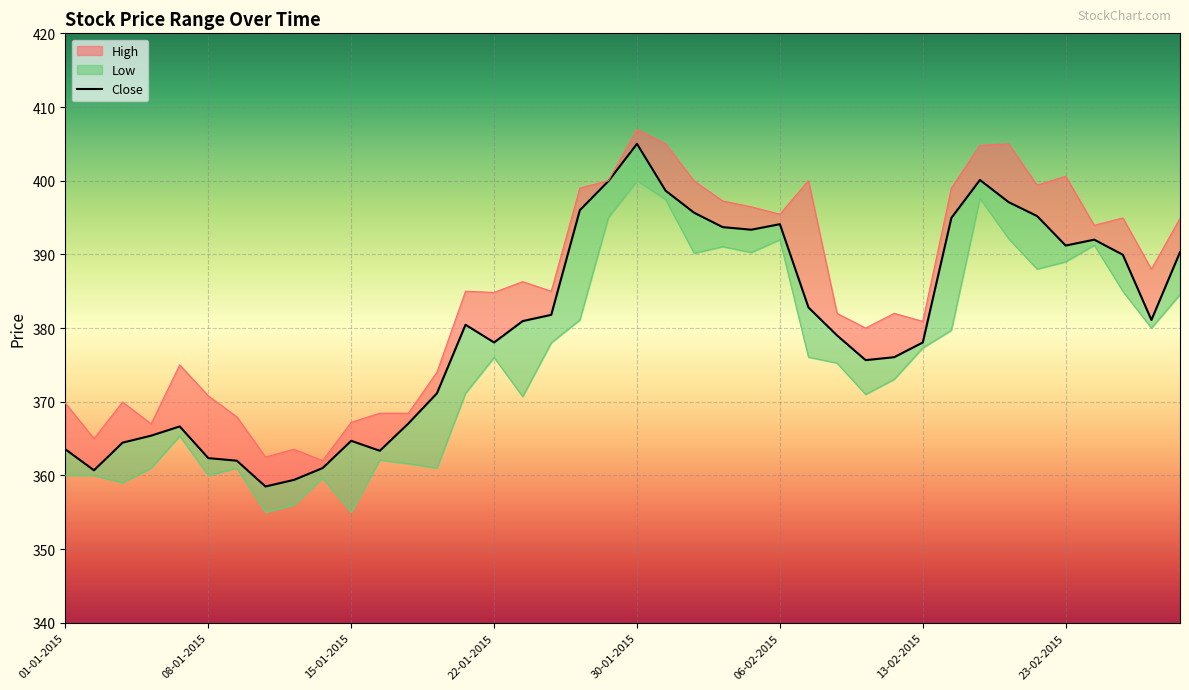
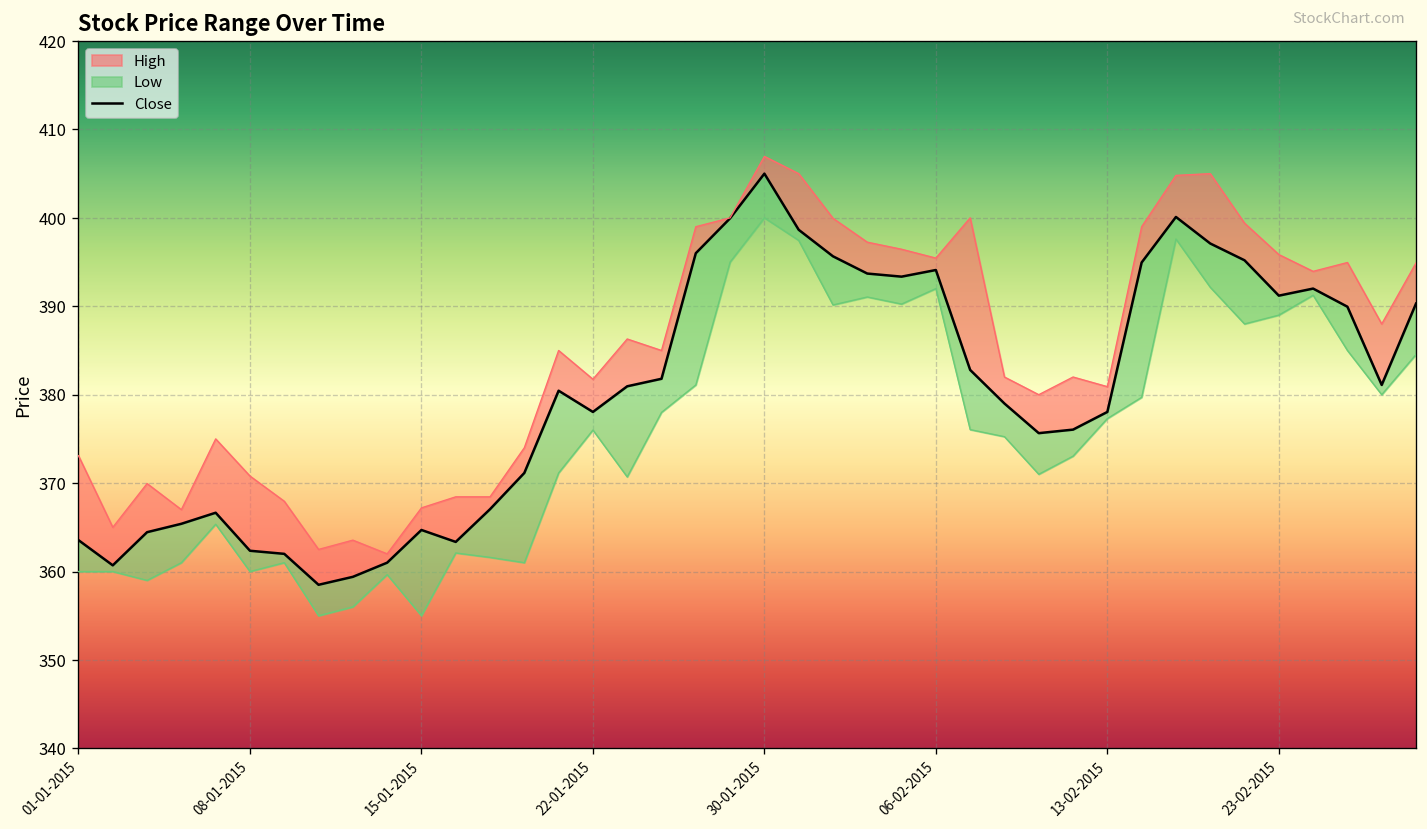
  {
    "High": {
-     "01-01-2015": 370,
+     "01-01-2015": 373,
      "08-01-2015": 371,
      "15-01-2015": 367,
-     "22-01-2015": 385,
+     "22-01-2015": 382,
      "30-01-2015": 407,
      "06-02-2015": 395,
      "13-02-2015": 381,
-     "23-02-2015": 401
+     "23-02-2015": 396
    }
  }
